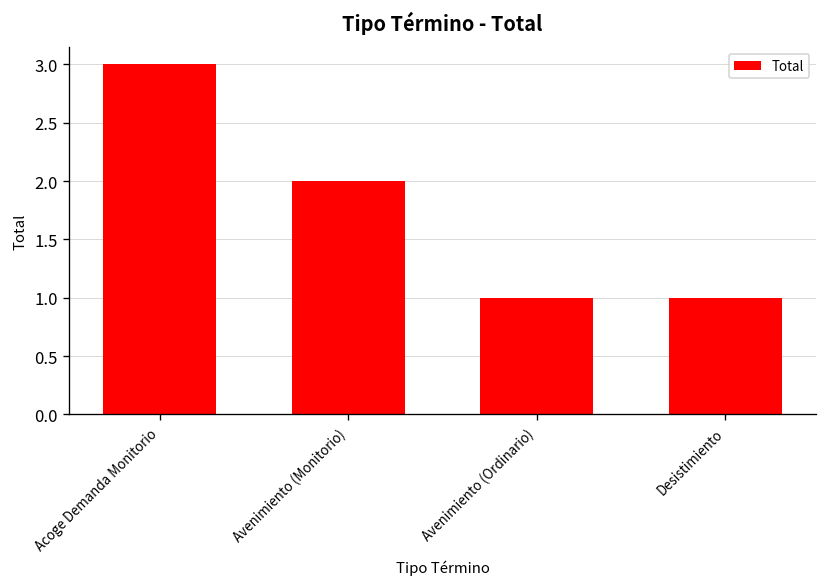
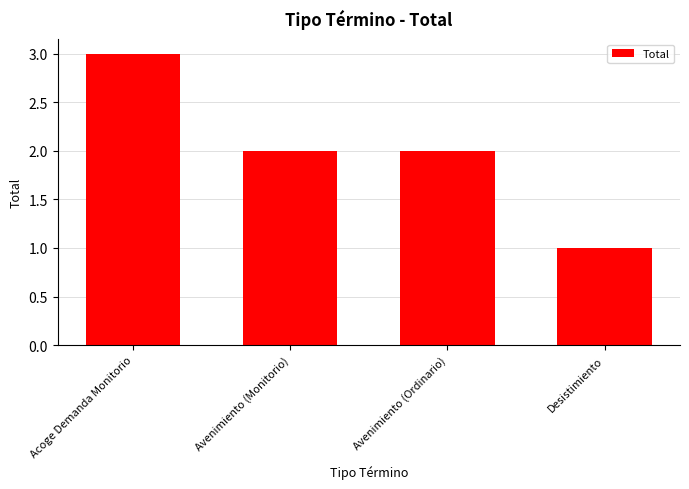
  {
    "Acoge Demanda Monitorio": 3,
    "Avenimiento (Monitorio)": 2,
-   "Avenimiento (Ordinario)": 1,
+   "Avenimiento (Ordinario)": 2,
    "Desistimiento": 1
  }
